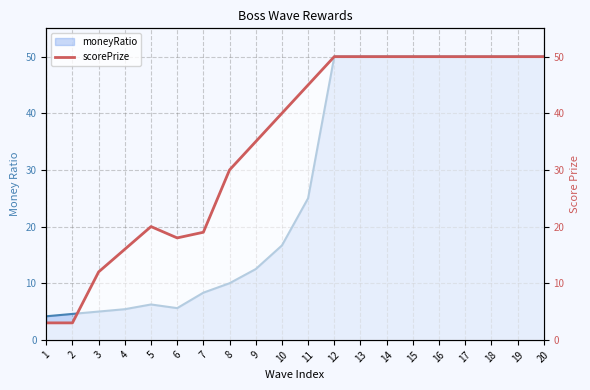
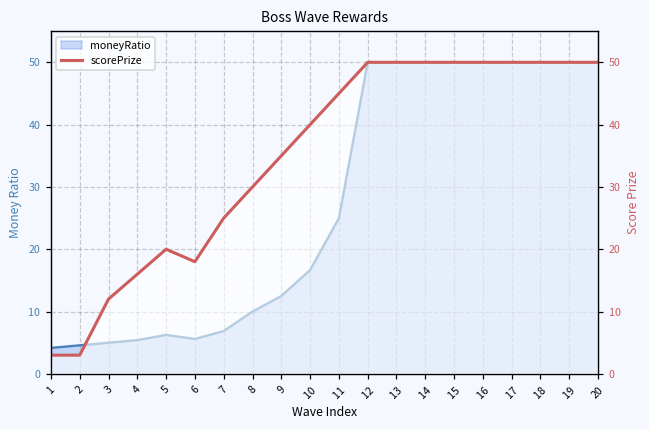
  {
    "moneyRatio": {
      "1": 4,
      "2": 5,
      "3": 5,
      "4": 5,
      "5": 6,
      "6": 6,
-     "7": 8,
+     "7": 7,
      "8": 10,
      "9": 13,
      "10": 17,
      "11": 25,
      "12": 50,
      "13": 50,
      "14": 50,
      "15": 50,
      "16": 50,
      "17": 50,
      "18": 50,
      "19": 50,
      "20": 50
    },
    "scorePrize": {
      "1": 3,
      "2": 3,
      "3": 12,
      "4": 16,
      "5": 20,
      "6": 18,
-     "7": 19,
+     "7": 25,
      "8": 30,
      "9": 35,
      "10": 40,
      "11": 45,
      "12": 50,
      "13": 50,
      "14": 50,
      "15": 50,
      "16": 50,
      "17": 50,
      "18": 50,
      "19": 50,
      "20": 50
    }
  }
